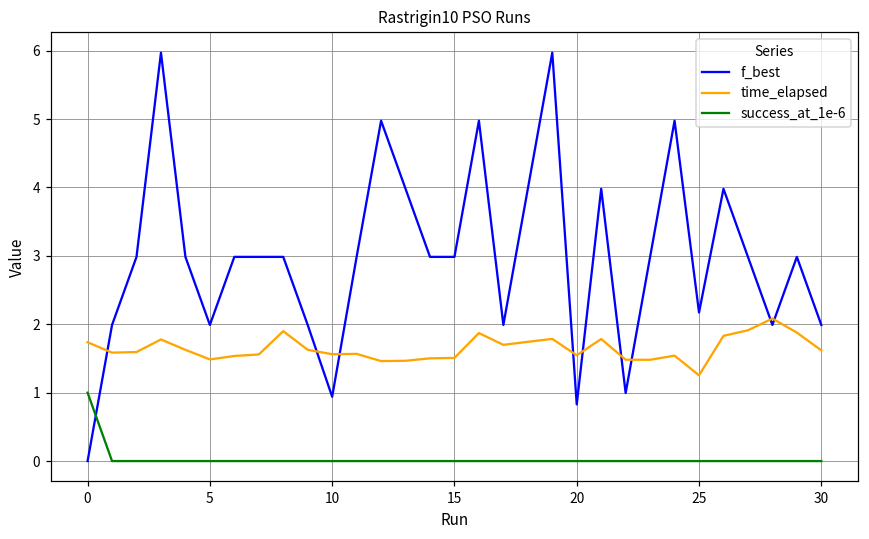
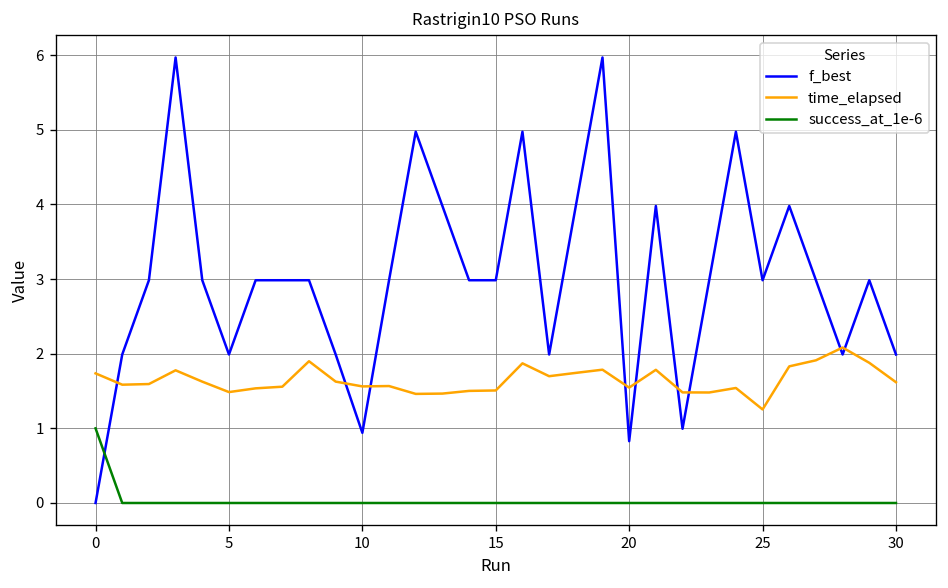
  {
    "f_best": {
      "0": 0.0,
      "5": 2.0,
      "10": 0.9,
      "15": 3.0,
      "20": 0.8,
-     "25": 2.2,
+     "25": 3.0,
      "30": 2.0
    },
    "time_elapsed": {
      "0": 1.7,
      "5": 1.5,
      "10": 1.6,
      "15": 1.5,
      "20": 1.5,
      "25": 1.3,
      "30": 1.6
    },
    "success_at_1e-6": {
      "0": 1.0,
      "5": 0.0,
      "10": 0.0,
      "15": 0.0,
      "20": 0.0,
      "25": 0.0,
      "30": 0.0
    }
  }
